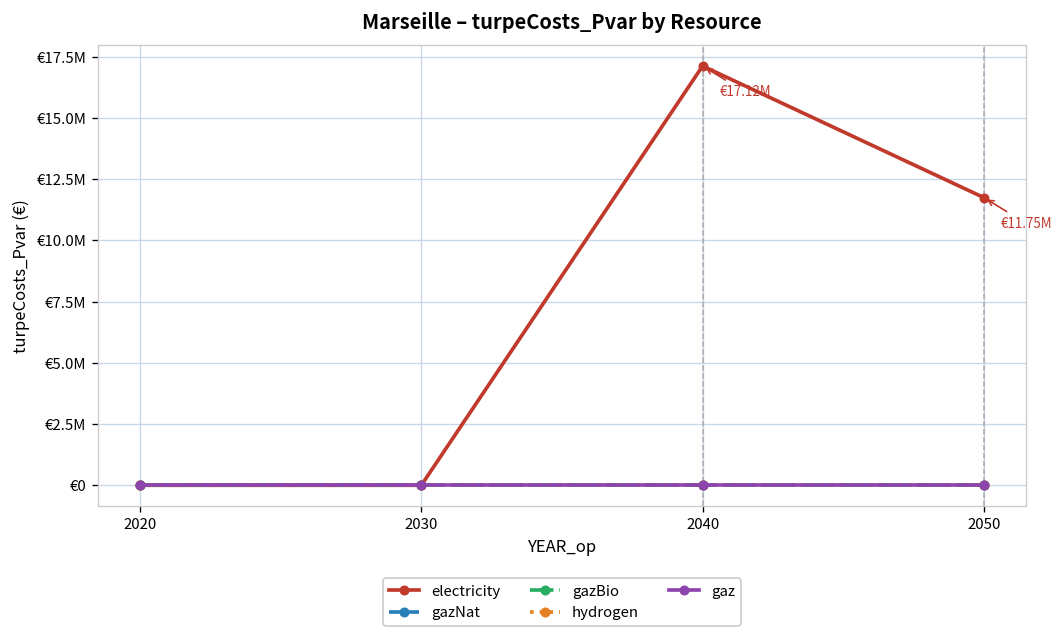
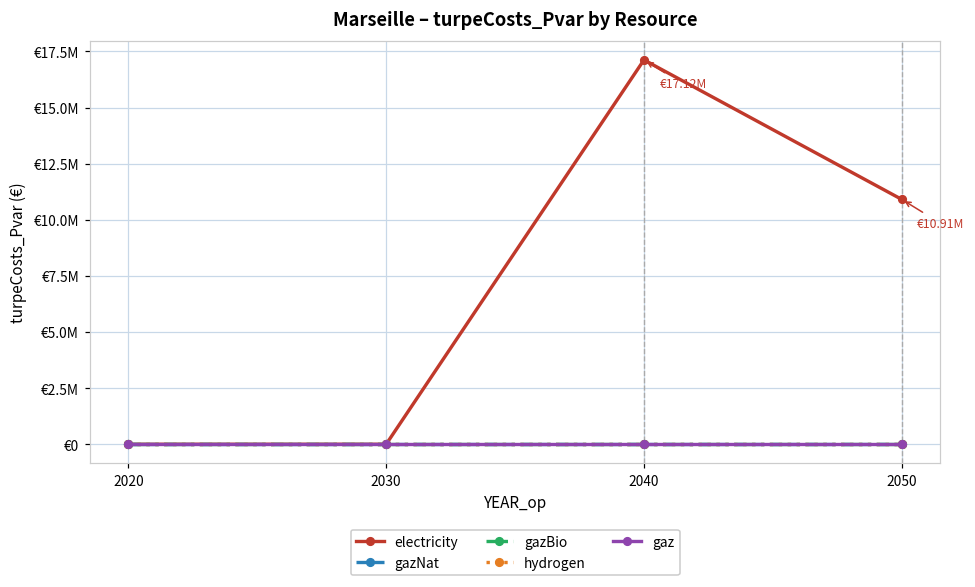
  {
    "electricity": {
      "2040": "€17.12M",
-     "2050": "€11.75M"
+     "2050": "€10.91M"
    },
    "gaz": {
      "2040": "€0",
      "2050": "€0"
    }
  }
